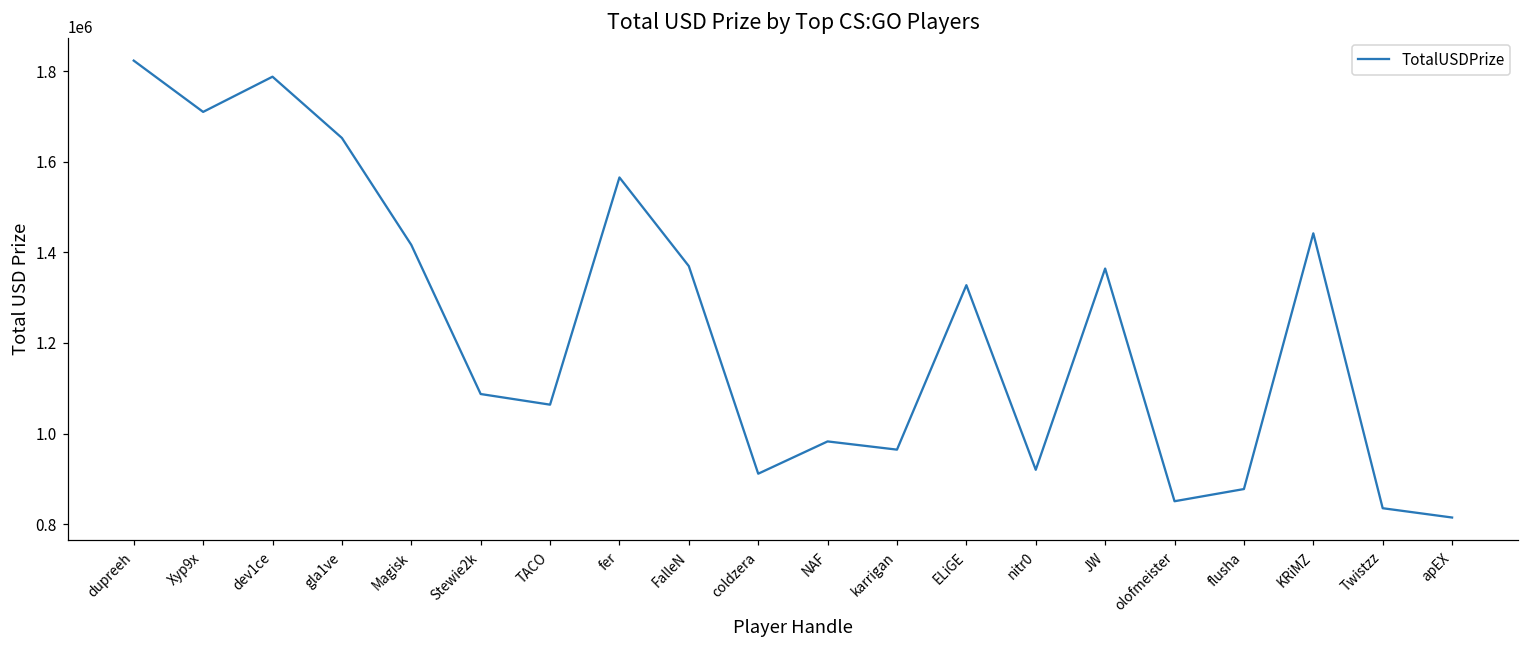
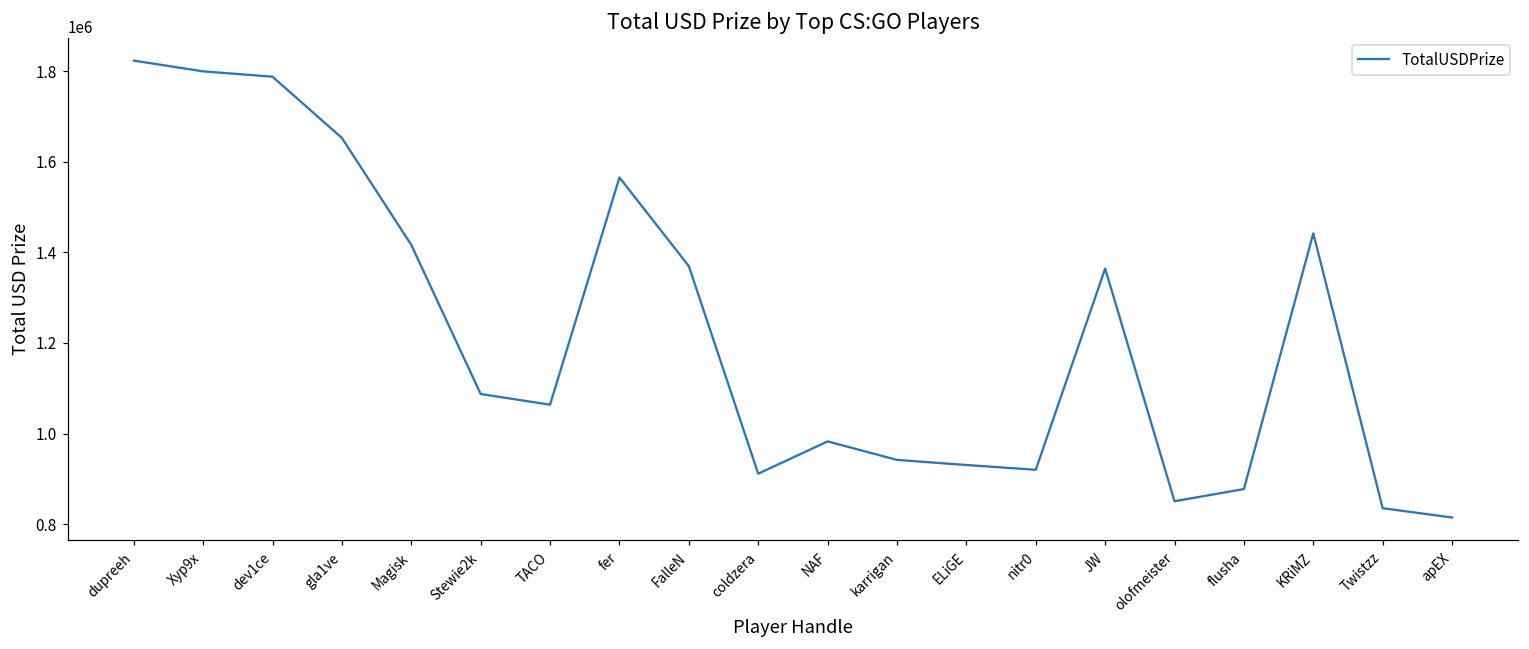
  {
    "dupreeh": 1820000,
-   "Xyp9x": 1710000,
+   "Xyp9x": 1800000,
    "dev1ce": 1790000,
    "gla1ve": 1650000,
    "Magisk": 1420000,
    "Stewie2k": 1090000,
    "TACO": 1060000,
    "fer": 1570000,
    "FalleN": 1370000,
    "coldzera": 910000,
    "NAF": 980000,
-   "karrigan": 960000,
-   "ELiGE": 1330000,
+   "karrigan": 940000,
+   "ELiGE": 930000,
    "nitr0": 920000,
    "JW": 1360000,
    "olofmeister": 850000,
    "flusha": 880000,
    "KRiMZ": 1440000,
    "Twistzz": 840000,
    "apEX": 810000
  }
